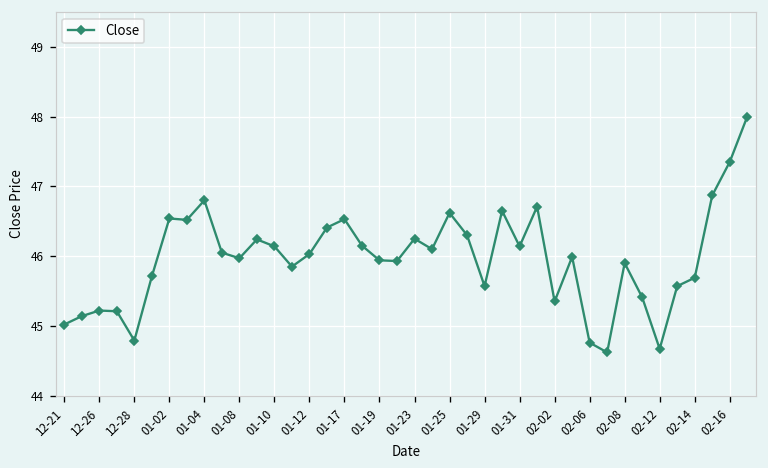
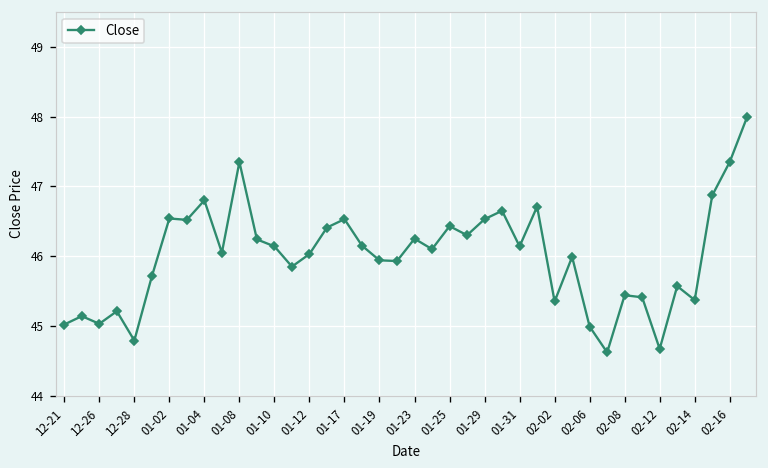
  {
    "12-21": 45.0,
-   "12-26": 45.2,
+   "12-26": 45.0,
    "12-28": 44.8,
    "01-02": 46.5,
    "01-04": 46.8,
-   "01-08": 46.0,
+   "01-08": 47.4,
    "01-10": 46.1,
    "01-12": 46.0,
    "01-17": 46.5,
    "01-19": 45.9,
    "01-23": 46.3,
-   "01-25": 46.6,
-   "01-29": 45.6,
+   "01-25": 46.4,
+   "01-29": 46.5,
    "01-31": 46.1,
    "02-02": 45.4,
-   "02-06": 44.8,
-   "02-08": 45.9,
+   "02-06": 45.0,
+   "02-08": 45.4,
    "02-12": 44.7,
-   "02-14": 45.7,
+   "02-14": 45.4,
    "02-16": 47.4
  }
